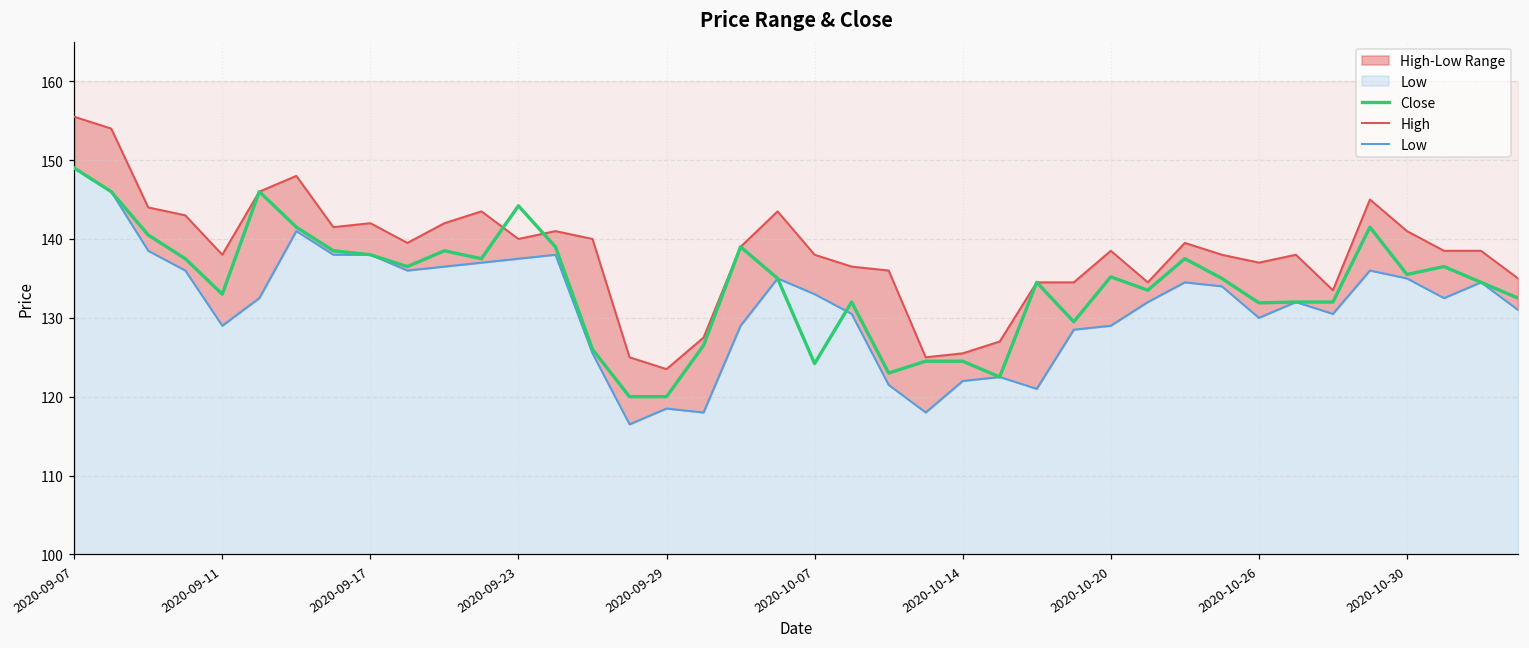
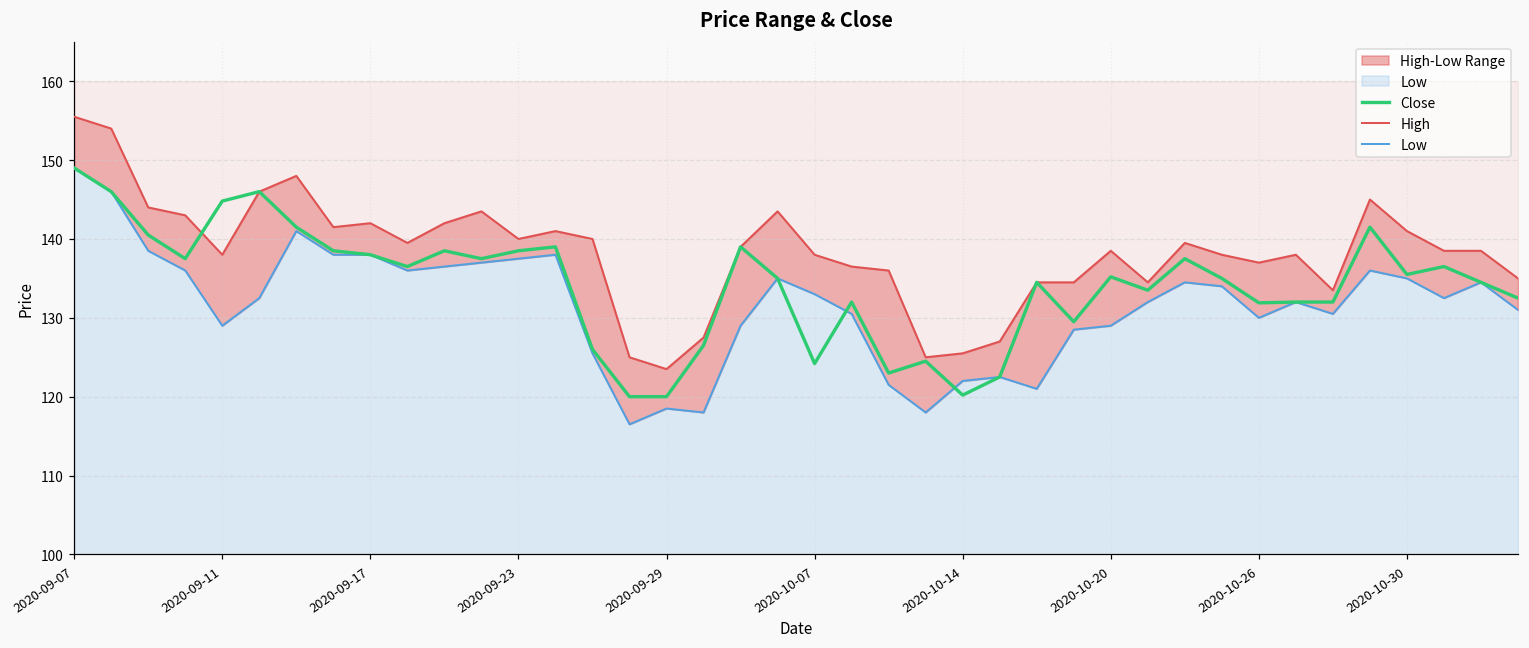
  {
    "Close": {
-     "2020-09-11": 133,
-     "2020-09-23": 144,
+     "2020-09-11": 145,
+     "2020-09-23": 139,
      "2020-09-29": 120,
      "2020-10-07": 124,
-     "2020-10-14": 125,
+     "2020-10-14": 120,
      "2020-10-20": 135,
      "2020-10-26": 132,
      "2020-10-30": 136
    }
  }
